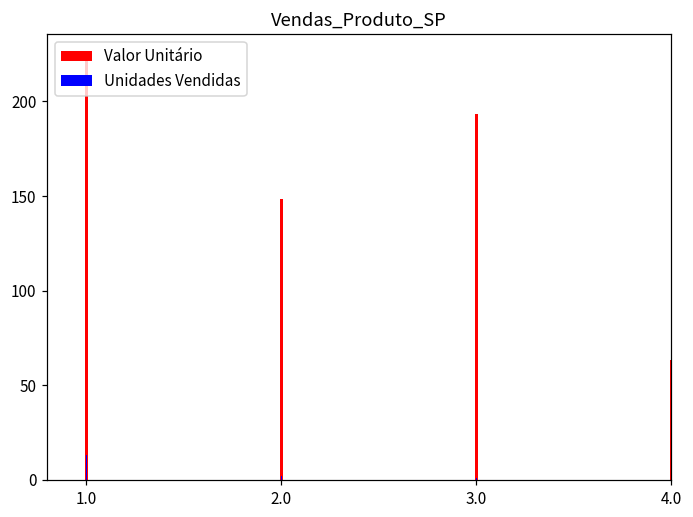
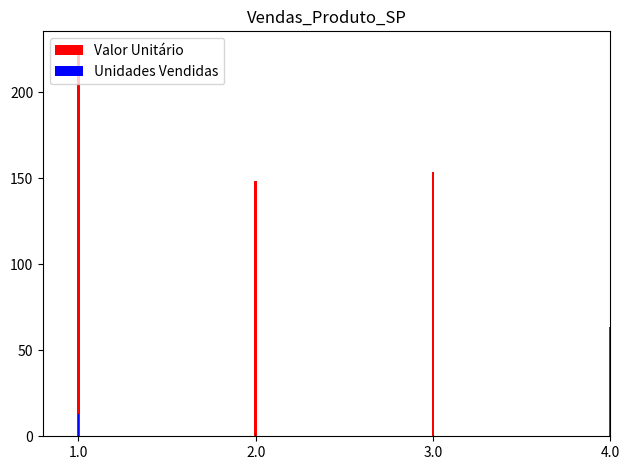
  {
    "Valor Unitário": {
      "2.0": 149,
-     "3.0": 194,
+     "3.0": 153,
      "4.0": 64
    },
    "Unidades Vendidas": {
      "1.0": 13,
      "2.0": 2,
      "4.0": 3
    }
  }
